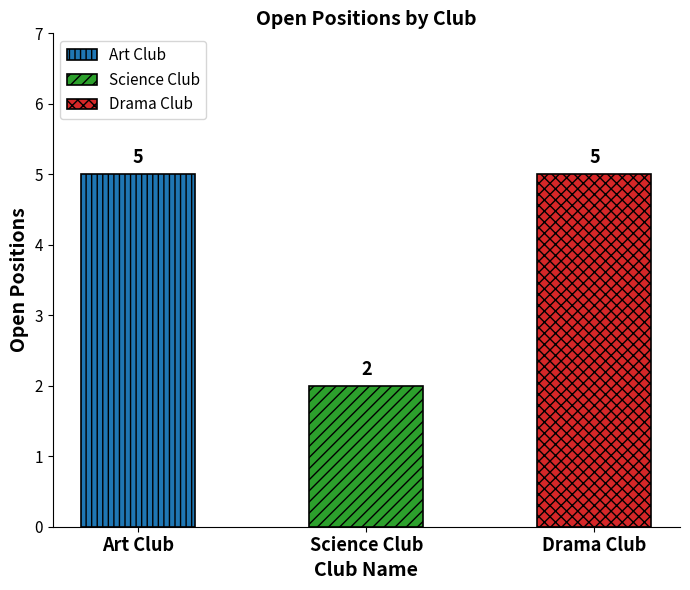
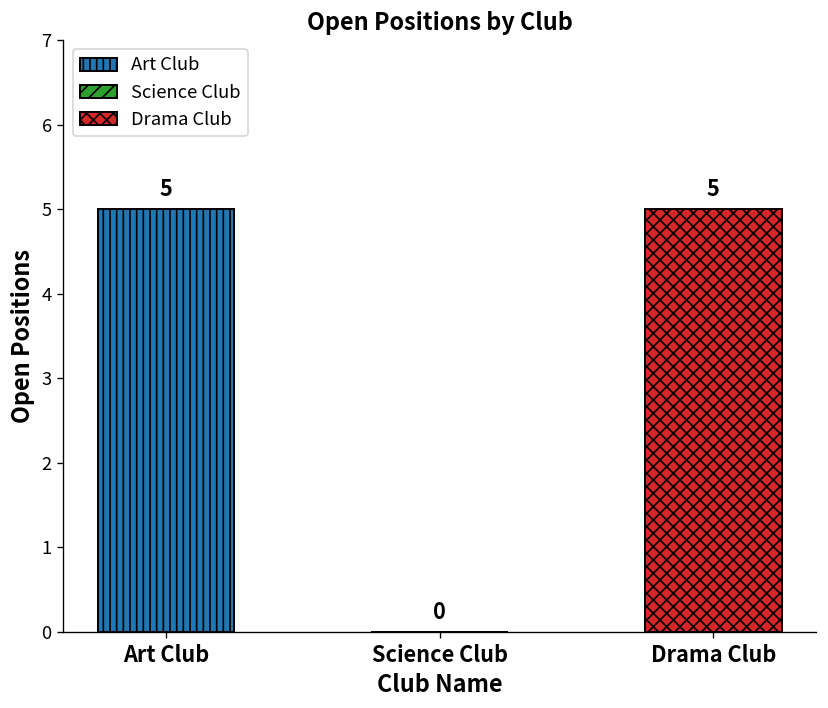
  {
    "Art Club": 5,
-   "Science Club": 2,
+   "Science Club": 0,
    "Drama Club": 5
  }
